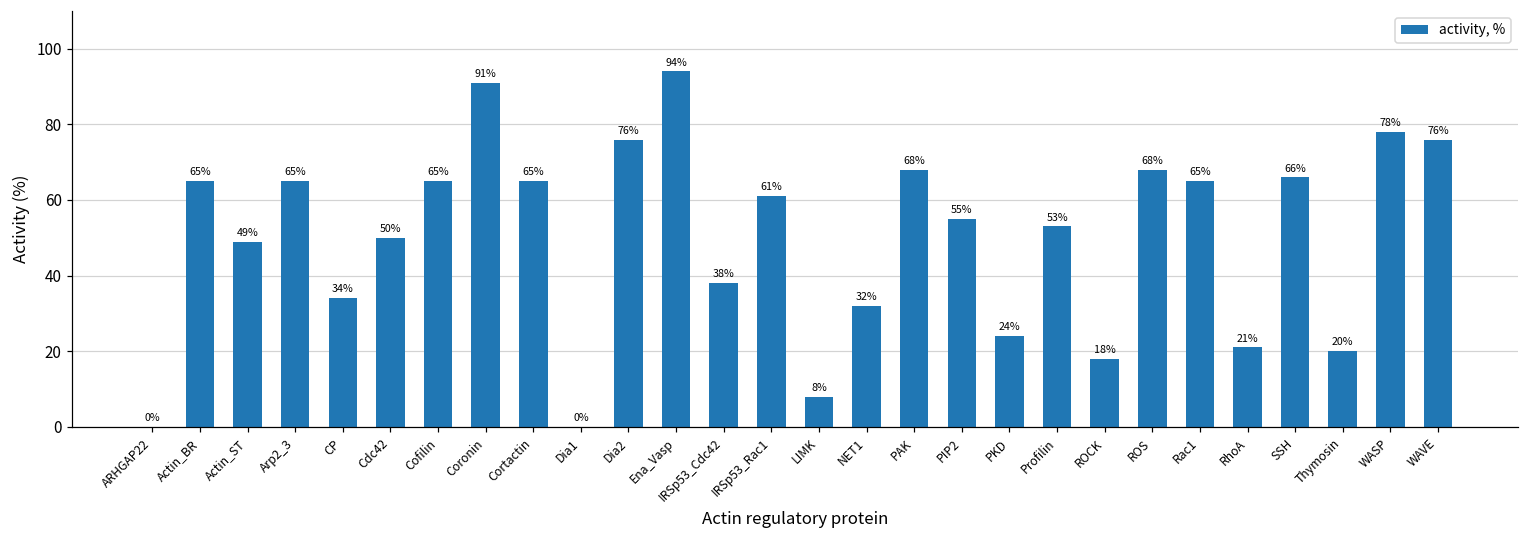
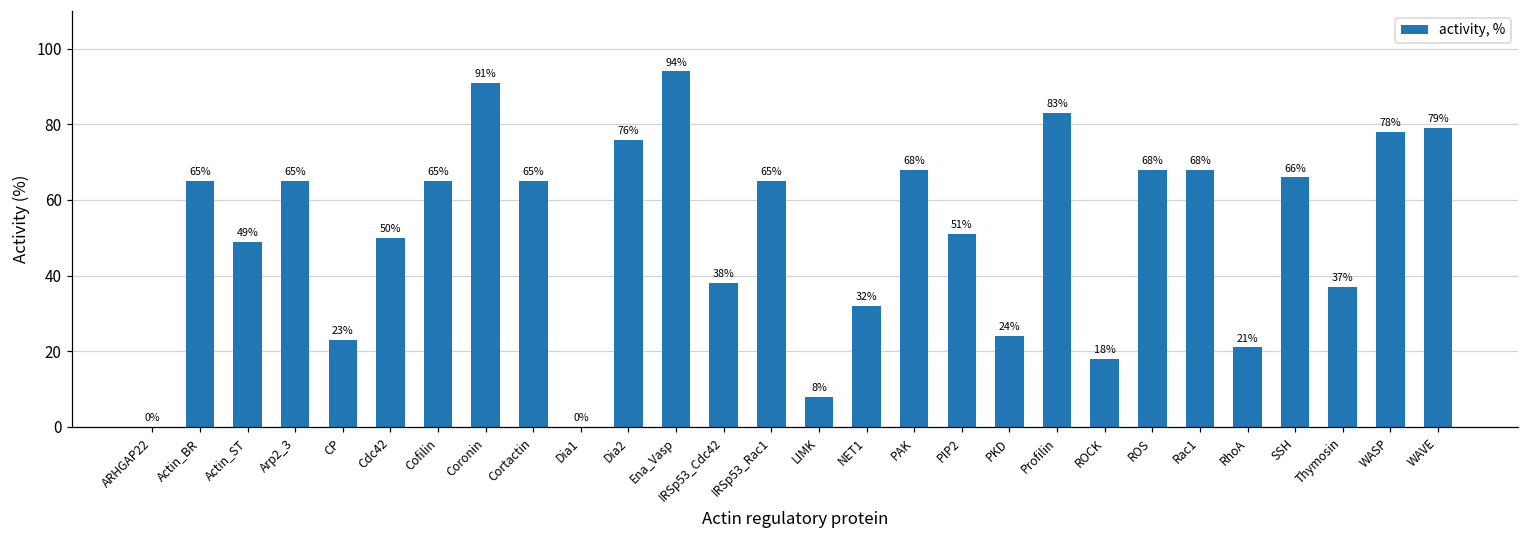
  {
    "ARHGAP22": "0%",
    "Actin_BR": "65%",
    "Actin_ST": "49%",
    "Arp2_3": "65%",
-   "CP": "34%",
+   "CP": "23%",
    "Cdc42": "50%",
    "Cofilin": "65%",
    "Coronin": "91%",
    "Cortactin": "65%",
    "Dia1": "0%",
    "Dia2": "76%",
    "Ena_Vasp": "94%",
    "IRSp53_Cdc42": "38%",
-   "IRSp53_Rac1": "61%",
+   "IRSp53_Rac1": "65%",
    "LIMK": "8%",
    "NET1": "32%",
    "PAK": "68%",
-   "PIP2": "55%",
+   "PIP2": "51%",
    "PKD": "24%",
-   "Profilin": "53%",
+   "Profilin": "83%",
    "ROCK": "18%",
    "ROS": "68%",
-   "Rac1": "65%",
+   "Rac1": "68%",
    "RhoA": "21%",
    "SSH": "66%",
-   "Thymosin": "20%",
+   "Thymosin": "37%",
    "WASP": "78%",
-   "WAVE": "76%"
+   "WAVE": "79%"
  }
